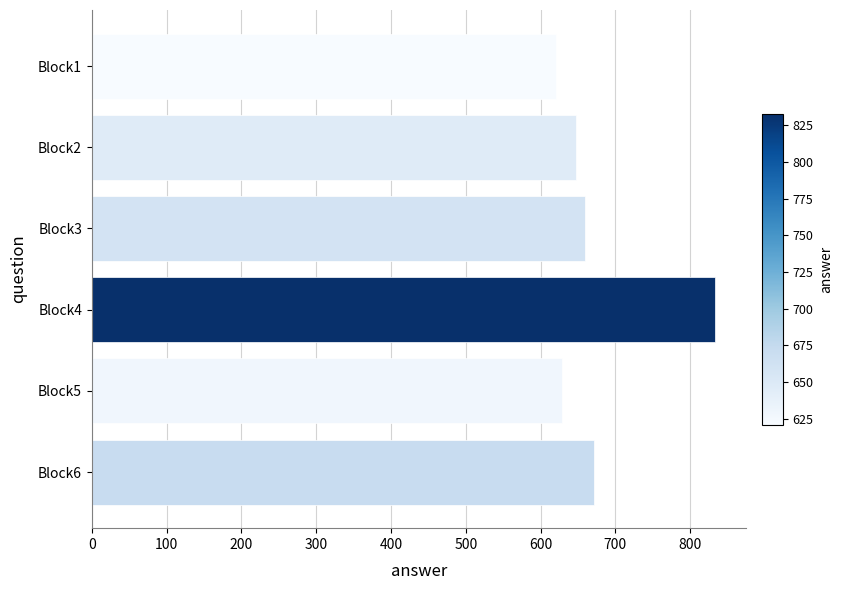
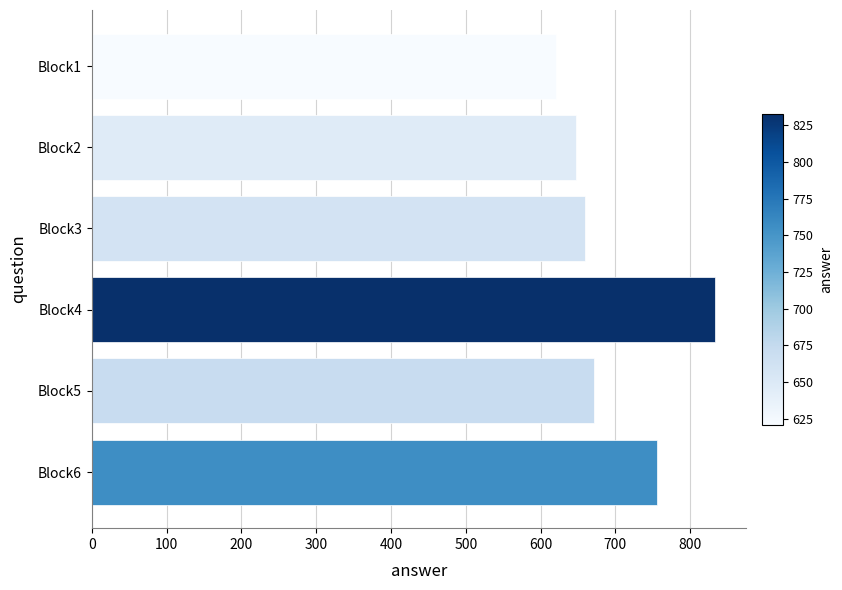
  {
    "Block1": 620,
    "Block2": 650,
    "Block3": 660,
    "Block4": 830,
-   "Block5": 630,
-   "Block6": 670
+   "Block5": 670,
+   "Block6": 760
  }
